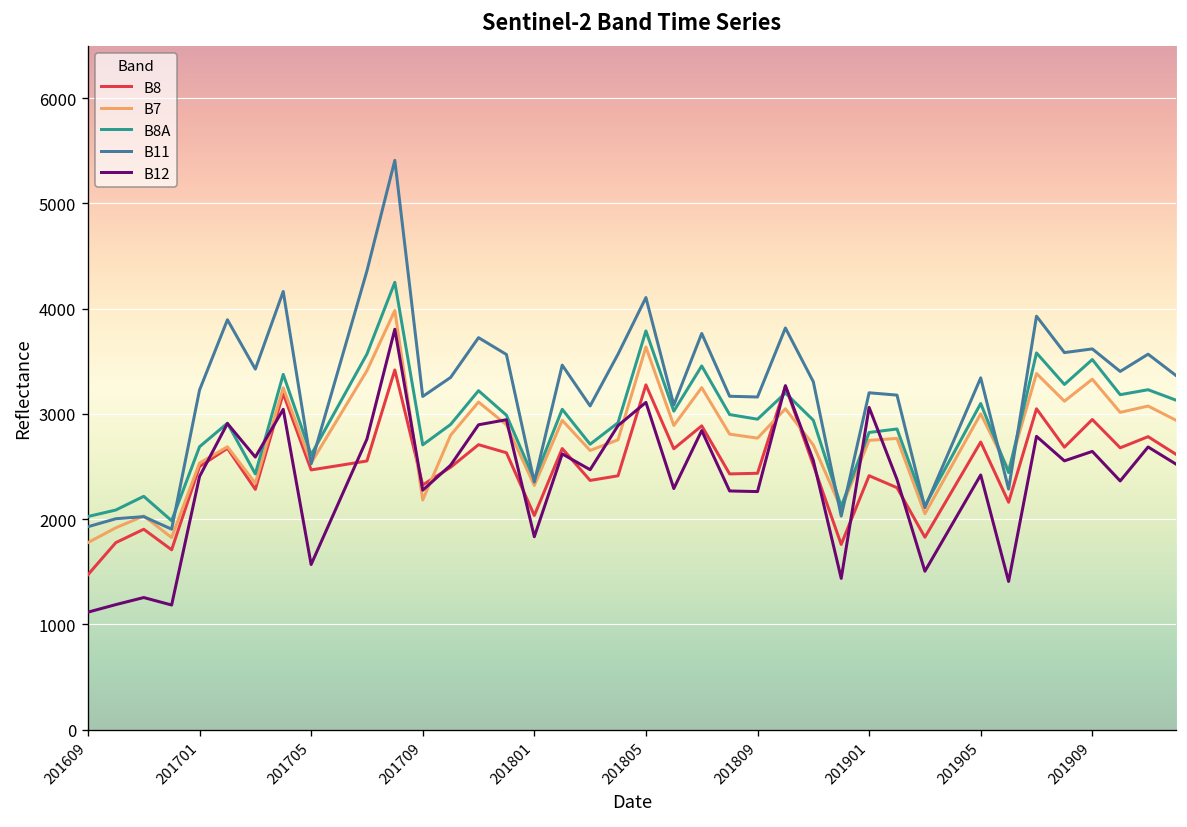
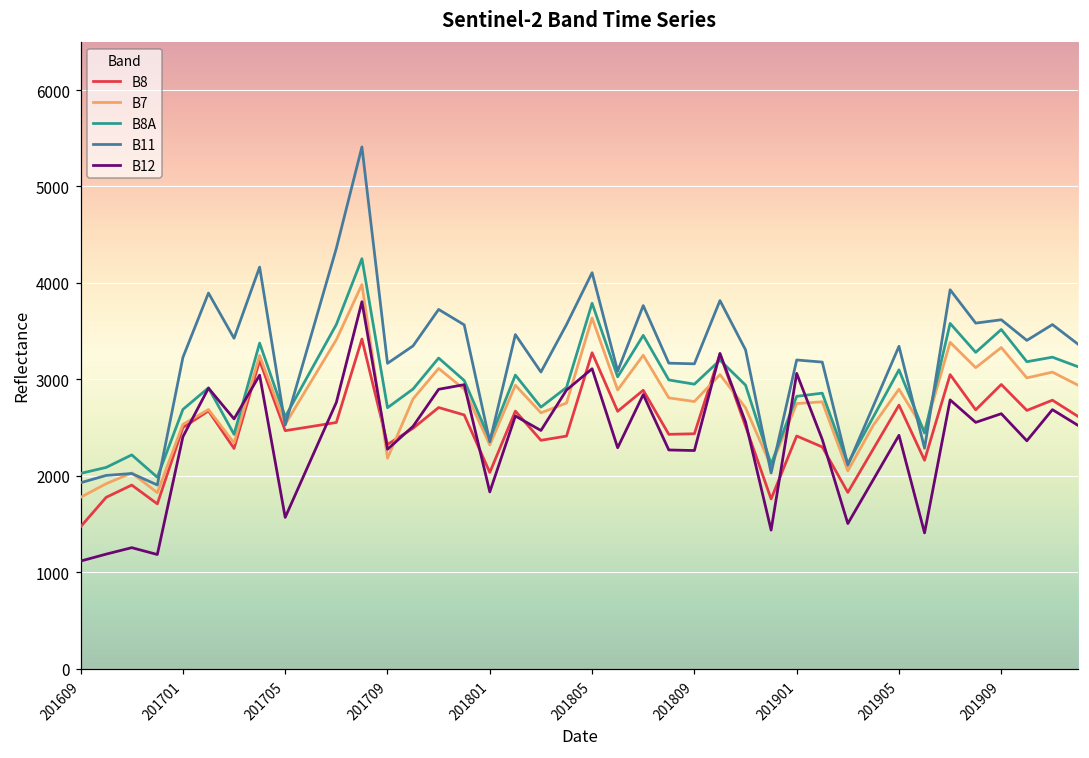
  {
    "B8": {
      "201609": 1500,
      "201701": 2500,
      "201705": 2500,
      "201709": 2300,
      "201801": 2000,
      "201805": 3300,
      "201809": 2400,
      "201901": 2400,
      "201905": 2700,
      "201909": 2900
    },
    "B7": {
      "201609": 1800,
      "201701": 2500,
      "201709": 2200,
      "201801": 2300,
      "201805": 3600,
      "201809": 2800,
      "201901": 2700,
-     "201905": 3000,
+     "201905": 2900,
      "201909": 3300
    },
    "B12": {
      "201609": 1100,
      "201701": 2400,
      "201705": 1600,
      "201709": 2300,
      "201801": 1800,
      "201805": 3100,
      "201809": 2300,
      "201901": 3100,
      "201905": 2400,
      "201909": 2600
    }
  }
